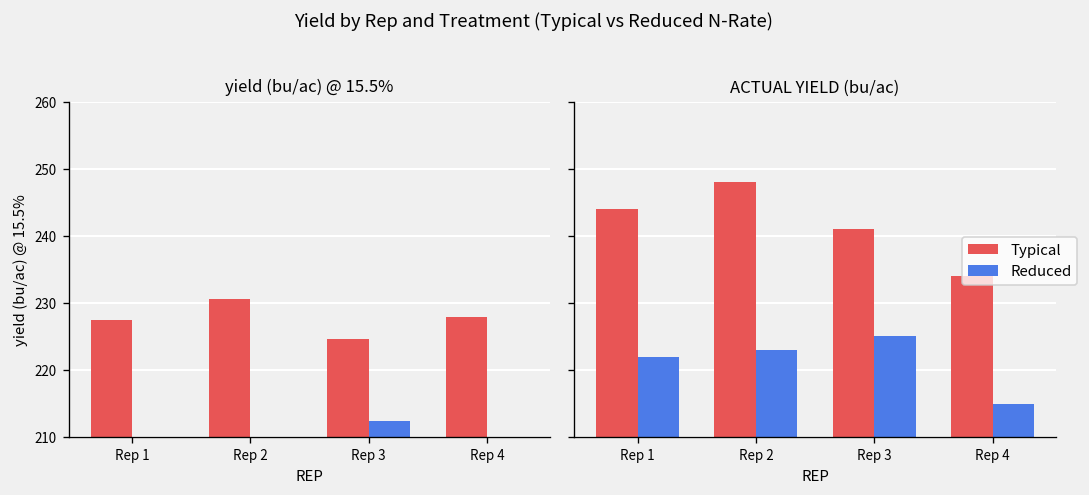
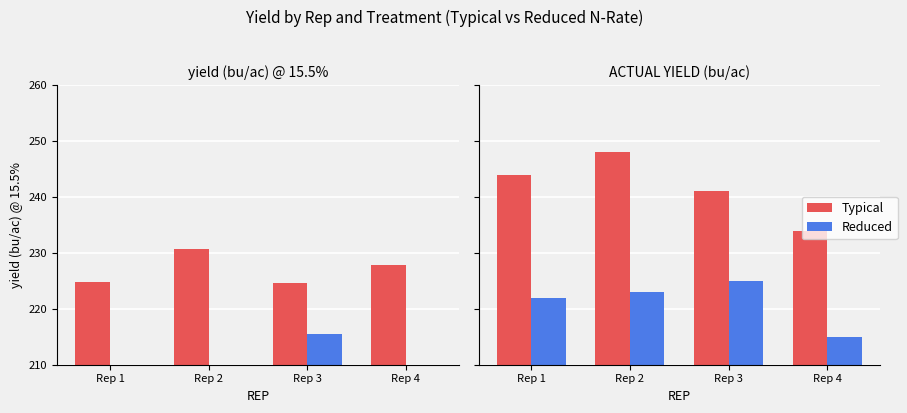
  {
    "yield (bu/ac) @ 15.5%": {
      "Typical": {
-       "Rep 1": 228,
+       "Rep 1": 225,
        "Rep 2": 231,
        "Rep 3": 225,
        "Rep 4": 228
      },
      "Reduced": {
-       "Rep 3": 212
+       "Rep 3": 216
      }
    }
  }
